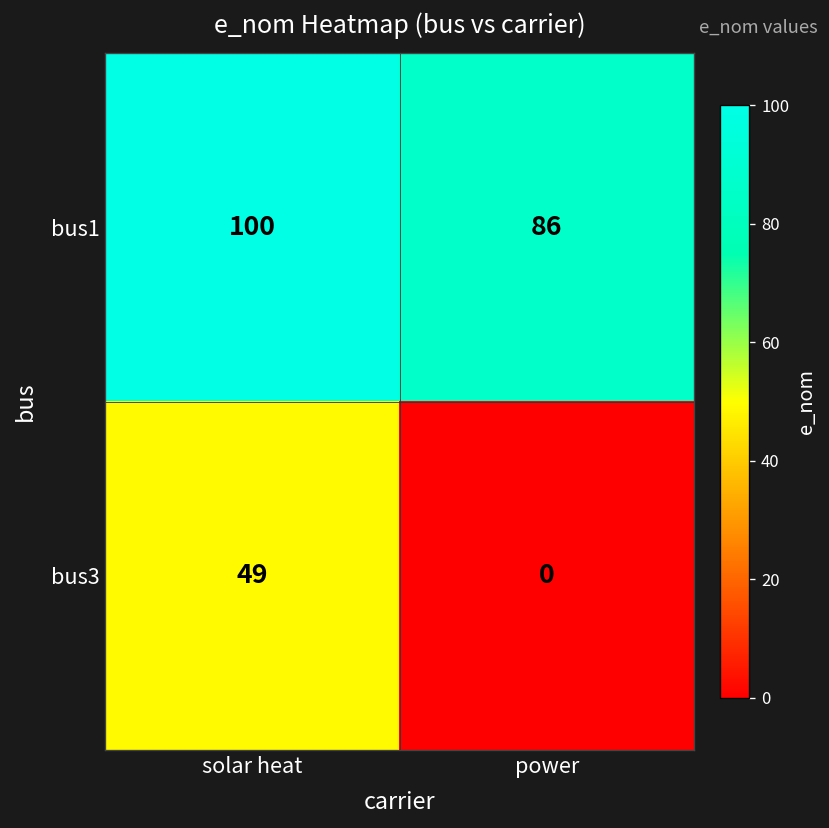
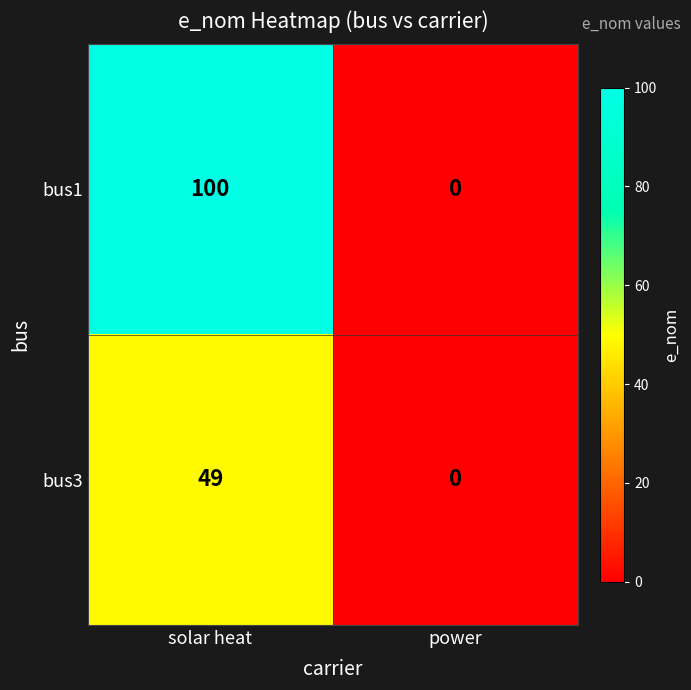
  {
    "bus1": {
      "solar heat": 100,
-     "power": 86
+     "power": 0
    },
    "bus3": {
      "solar heat": 49,
      "power": 0
    }
  }
